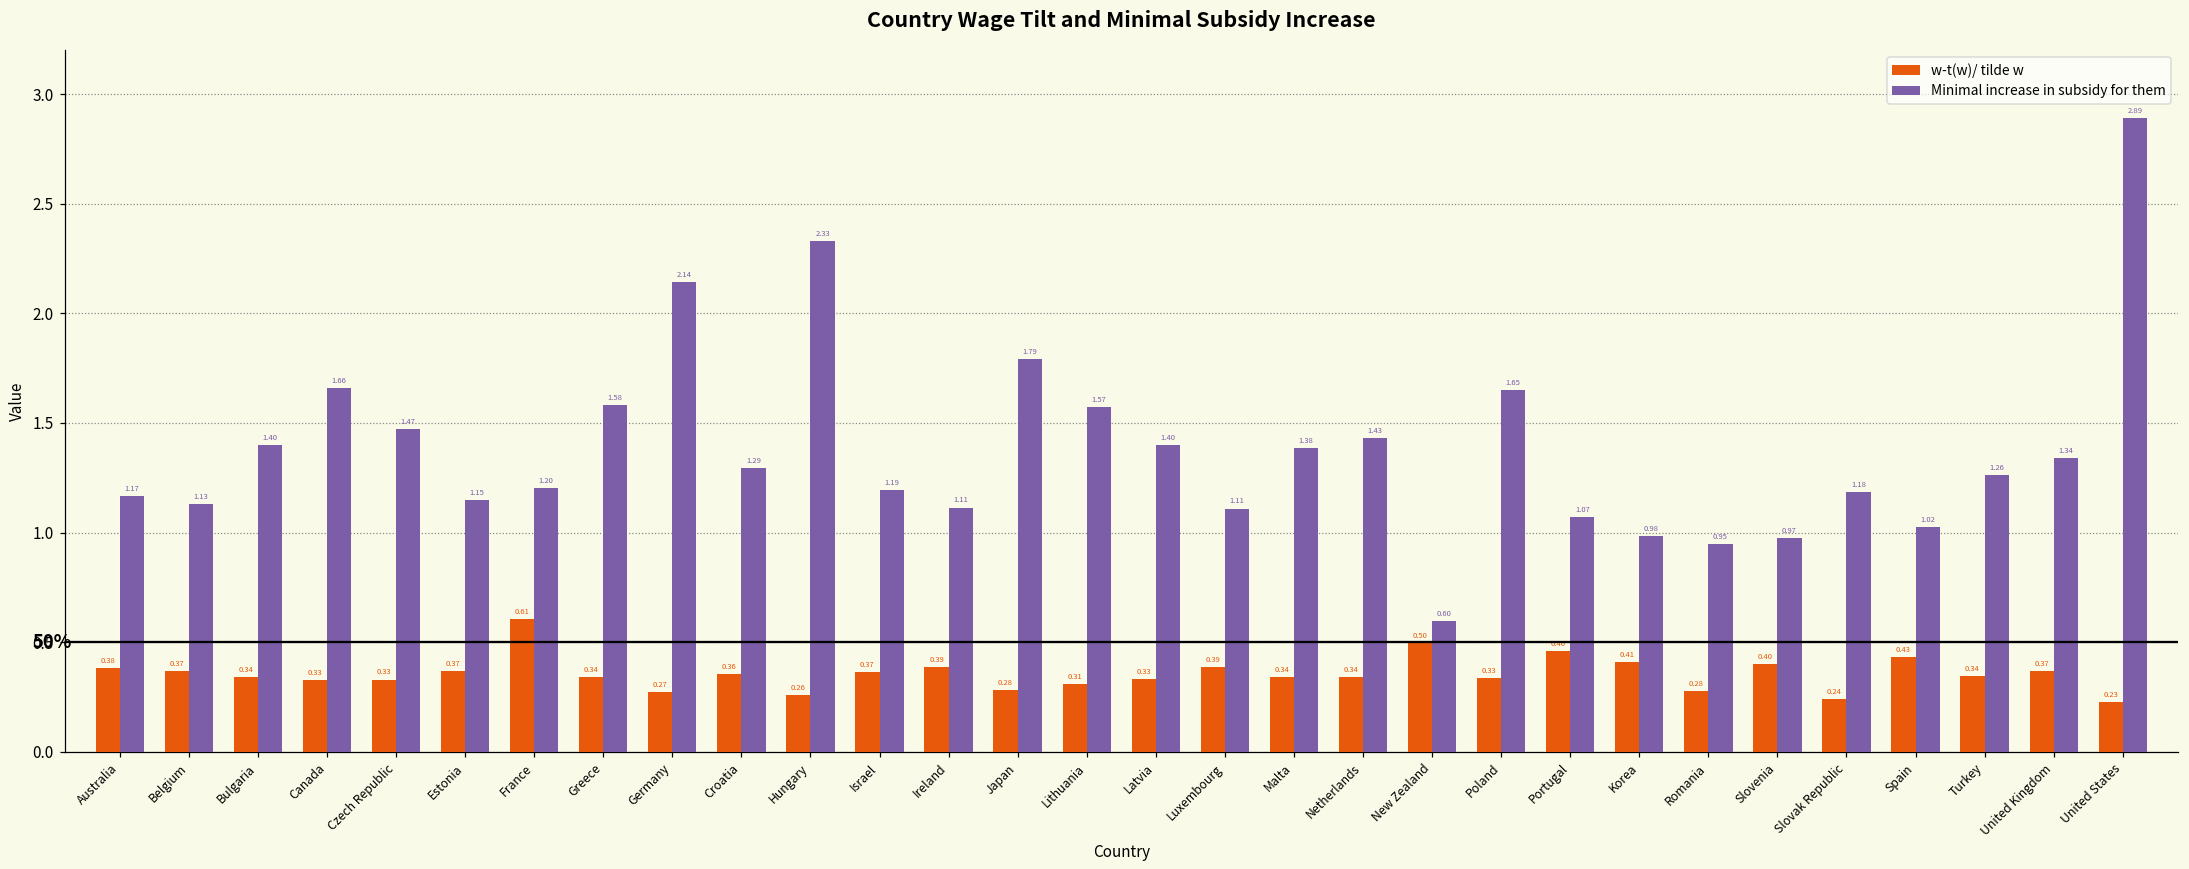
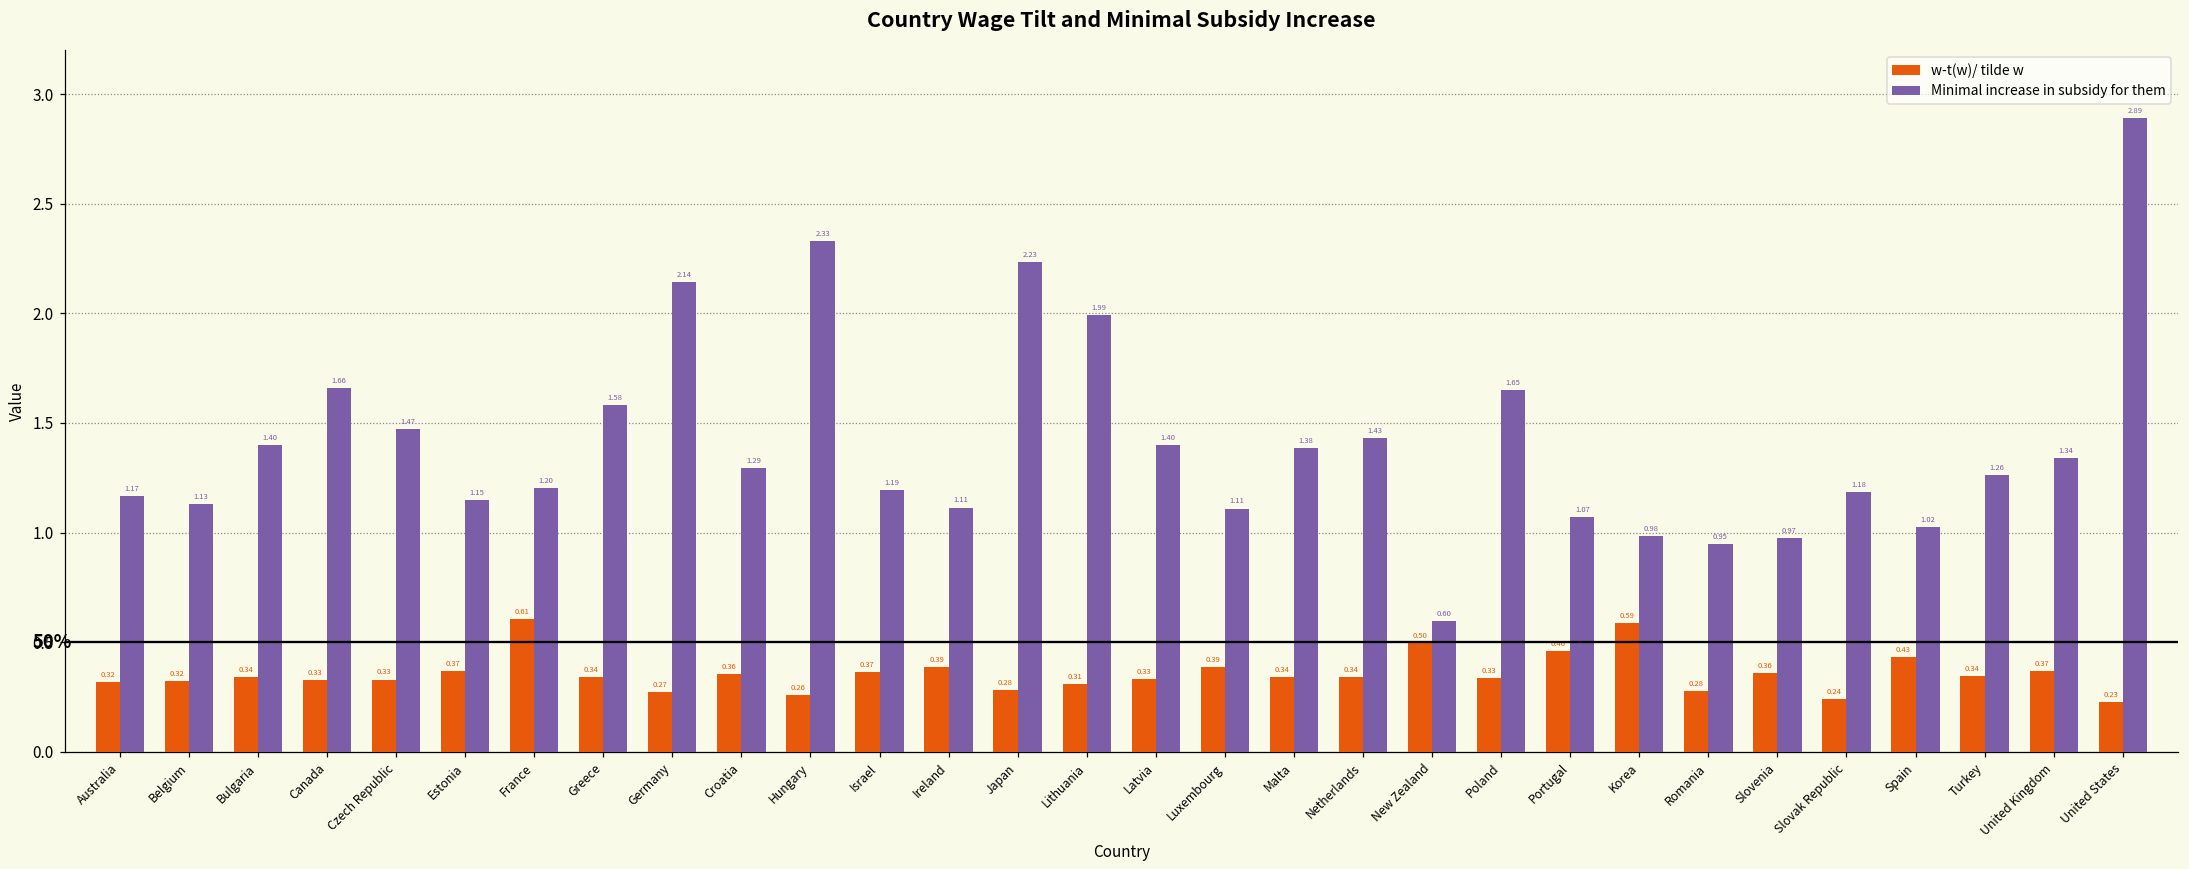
  {
    "w-t(w)/ tilde w": {
-     "Australia": 0.38,
-     "Belgium": 0.37,
+     "Australia": 0.32,
+     "Belgium": 0.32,
      "Bulgaria": 0.34,
      "Canada": 0.33,
      "Czech Republic": 0.33,
      "Estonia": 0.37,
      "France": 0.61,
      "Greece": 0.34,
      "Germany": 0.27,
      "Croatia": 0.36,
      "Hungary": 0.26,
      "Israel": 0.37,
      "Ireland": 0.39,
      "Japan": 0.28,
      "Lithuania": 0.31,
      "Latvia": 0.33,
      "Luxembourg": 0.39,
      "Malta": 0.34,
      "Netherlands": 0.34,
      "New Zealand": 0.50,
      "Poland": 0.33,
      "Portugal": 0.46,
-     "Korea": 0.41,
+     "Korea": 0.59,
      "Romania": 0.28,
-     "Slovenia": 0.40,
+     "Slovenia": 0.36,
      "Slovak Republic": 0.24,
      "Spain": 0.43,
      "Turkey": 0.34,
      "United Kingdom": 0.37,
      "United States": 0.23
    },
    "Minimal increase in subsidy for them": {
      "Australia": 1.17,
      "Belgium": 1.13,
      "Bulgaria": 1.40,
      "Canada": 1.66,
      "Czech Republic": 1.47,
      "Estonia": 1.15,
      "France": 1.20,
      "Greece": 1.58,
      "Germany": 2.14,
      "Croatia": 1.29,
      "Hungary": 2.33,
      "Israel": 1.19,
      "Ireland": 1.11,
-     "Japan": 1.79,
-     "Lithuania": 1.57,
+     "Japan": 2.23,
+     "Lithuania": 1.99,
      "Latvia": 1.40,
      "Luxembourg": 1.11,
      "Malta": 1.38,
      "Netherlands": 1.43,
      "New Zealand": 0.60,
      "Poland": 1.65,
      "Portugal": 1.07,
      "Korea": 0.98,
      "Romania": 0.95,
      "Slovenia": 0.97,
      "Slovak Republic": 1.18,
      "Spain": 1.02,
      "Turkey": 1.26,
      "United Kingdom": 1.34,
      "United States": 2.89
    }
  }
